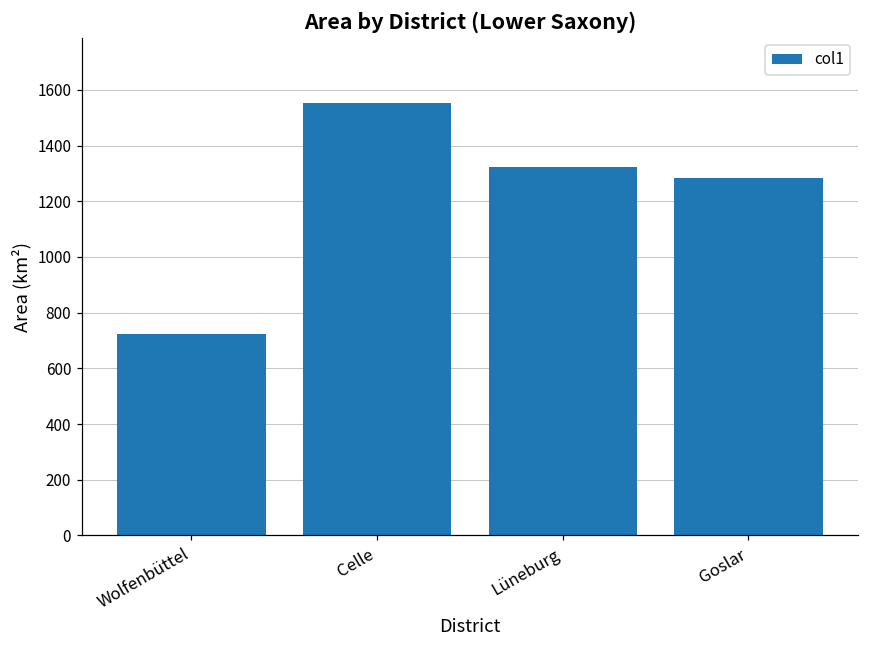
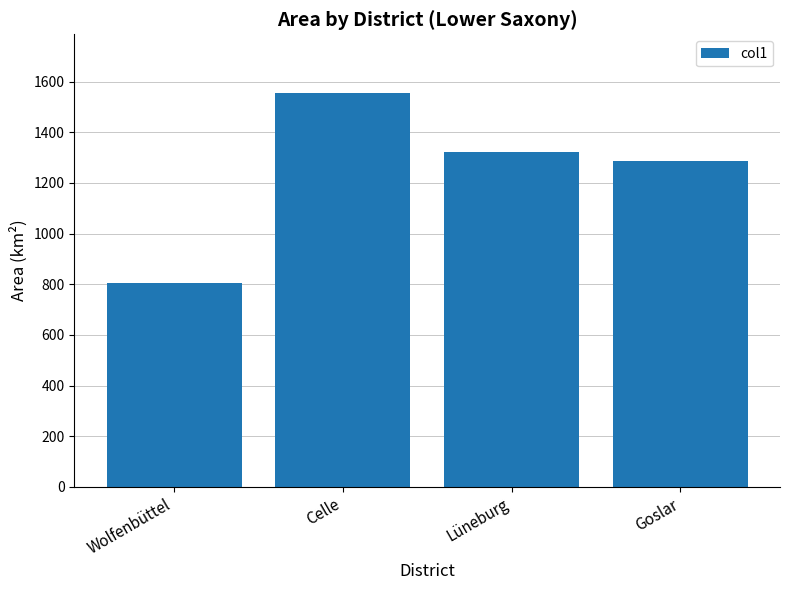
  {
-   "Wolfenbüttel": 720,
+   "Wolfenbüttel": 800,
    "Celle": 1550,
    "Lüneburg": 1320,
    "Goslar": 1280
  }
